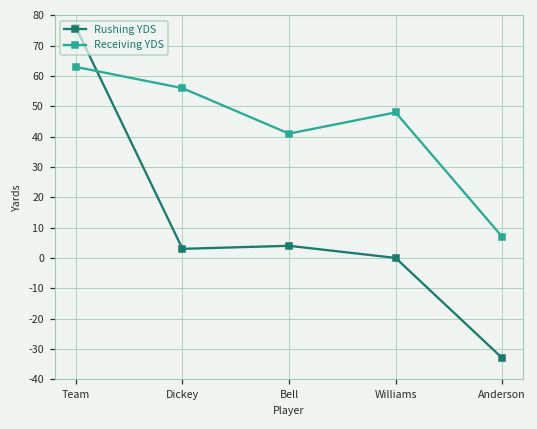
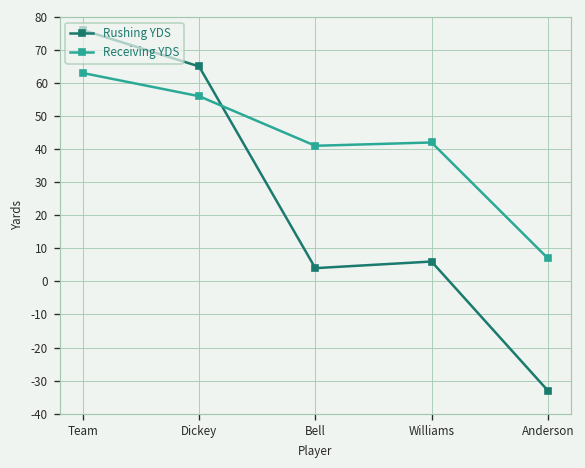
  {
    "Rushing YDS": {
-     "Dickey": 3,
+     "Dickey": 65,
      "Bell": 4,
-     "Williams": 0,
+     "Williams": 6,
      "Anderson": -33
    },
    "Receiving YDS": {
      "Team": 63,
      "Dickey": 56,
      "Bell": 41,
-     "Williams": 48,
+     "Williams": 42,
      "Anderson": 7
    }
  }
